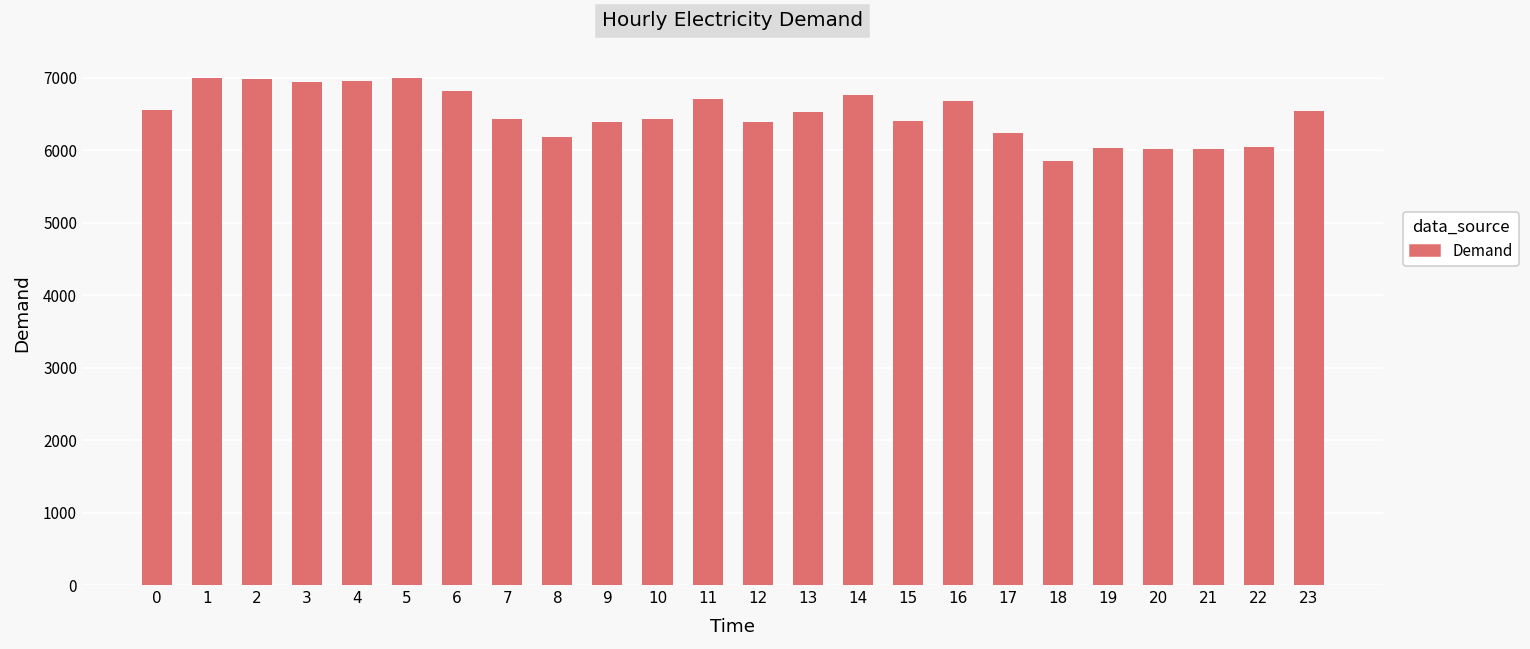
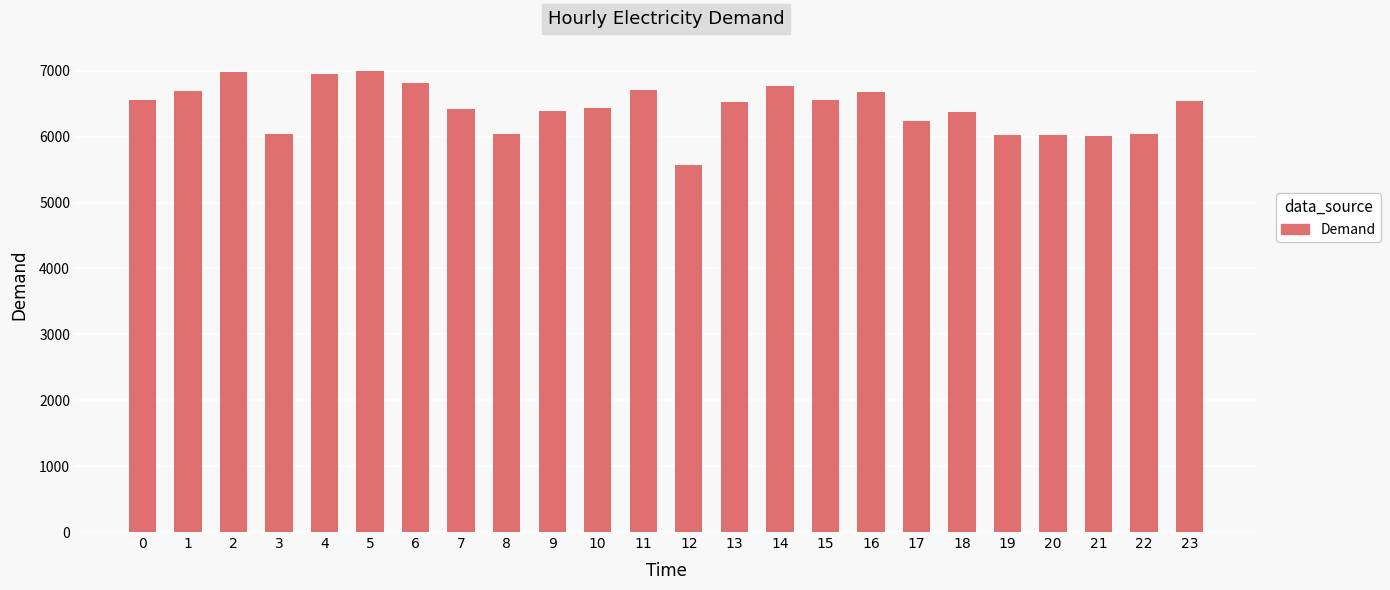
  {
    "0": 6600,
-   "1": 7000,
+   "1": 6700,
    "2": 7000,
-   "3": 6900,
+   "3": 6000,
    "4": 7000,
    "5": 7000,
    "6": 6800,
    "7": 6400,
-   "8": 6200,
+   "8": 6000,
    "9": 6400,
    "10": 6400,
    "11": 6700,
-   "12": 6400,
+   "12": 5600,
    "13": 6500,
    "14": 6800,
-   "15": 6400,
+   "15": 6600,
    "16": 6700,
    "17": 6200,
-   "18": 5900,
+   "18": 6400,
    "19": 6000,
    "20": 6000,
    "21": 6000,
    "22": 6000,
    "23": 6500
  }
